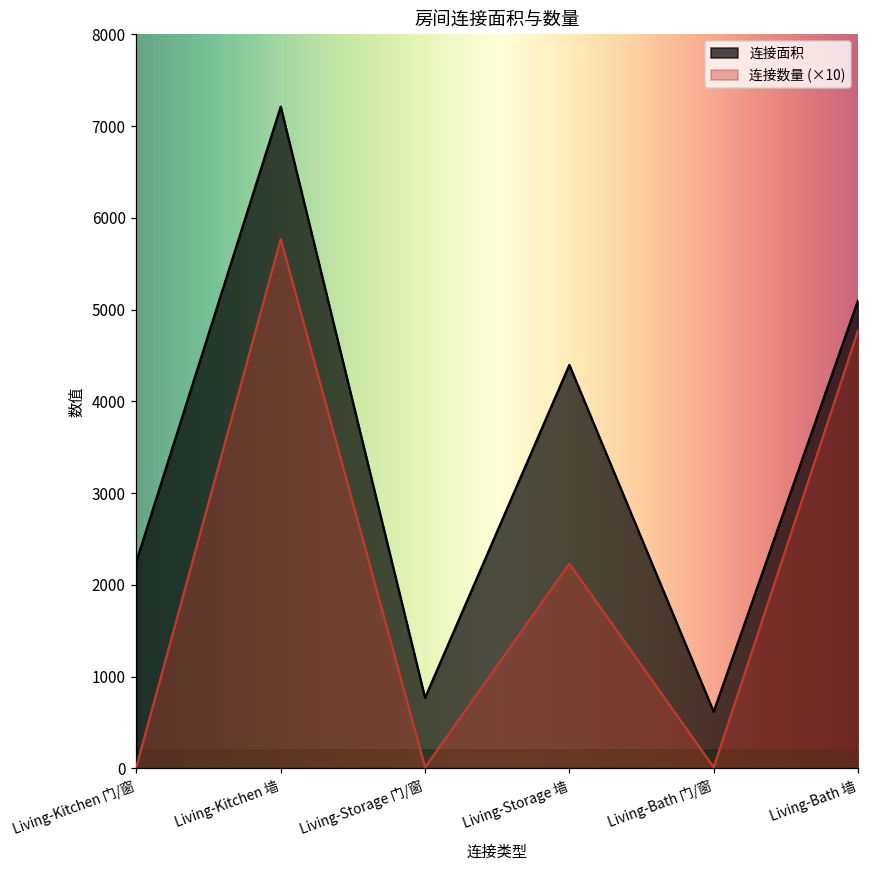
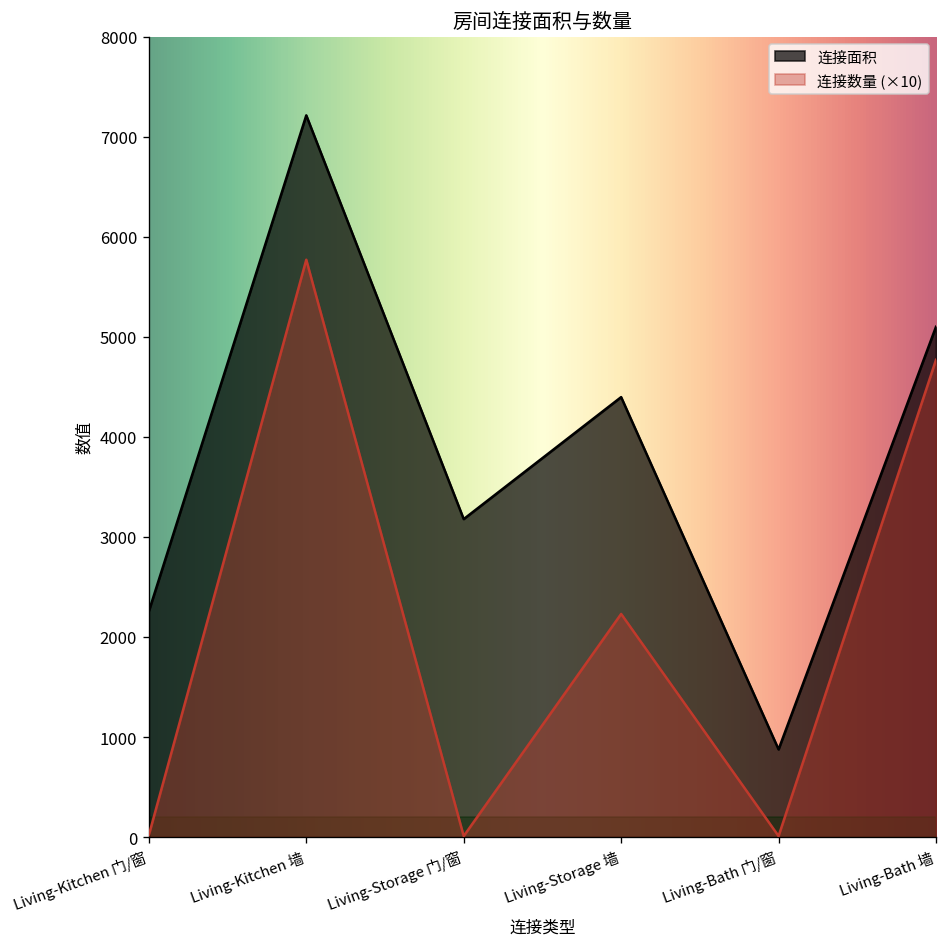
  {
    "连接面积": {
      "Living-Kitchen 门/窗": 2300,
      "Living-Kitchen 墙": 7200,
-     "Living-Storage 门/窗": 800,
+     "Living-Storage 门/窗": 3200,
      "Living-Storage 墙": 4400,
-     "Living-Bath 门/窗": 600,
+     "Living-Bath 门/窗": 900,
      "Living-Bath 墙": 5100
    },
    "连接数量 (×10)": {
      "Living-Kitchen 门/窗": 0,
      "Living-Kitchen 墙": 5800,
      "Living-Storage 门/窗": 0,
      "Living-Storage 墙": 2200,
      "Living-Bath 门/窗": 0,
      "Living-Bath 墙": 4800
    }
  }
